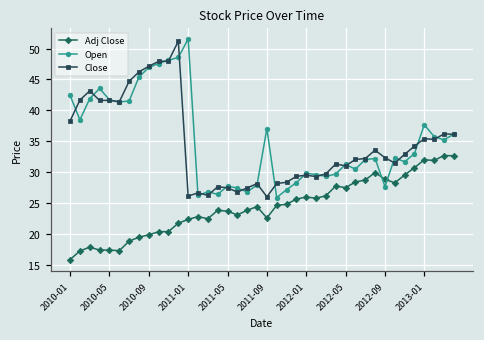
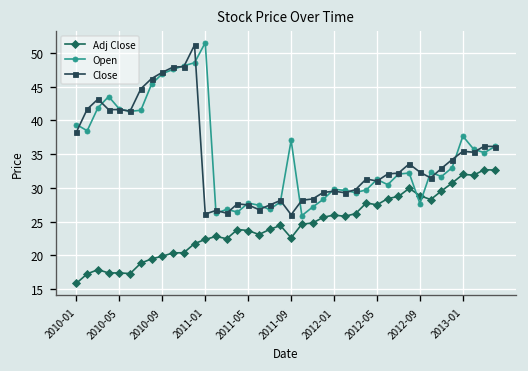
  {
    "Open": {
-     "2010-01": 42,
+     "2010-01": 39,
      "2011-01": 52,
      "2011-09": 37,
      "2012-09": 28,
      "2013-01": 38
    }
  }
